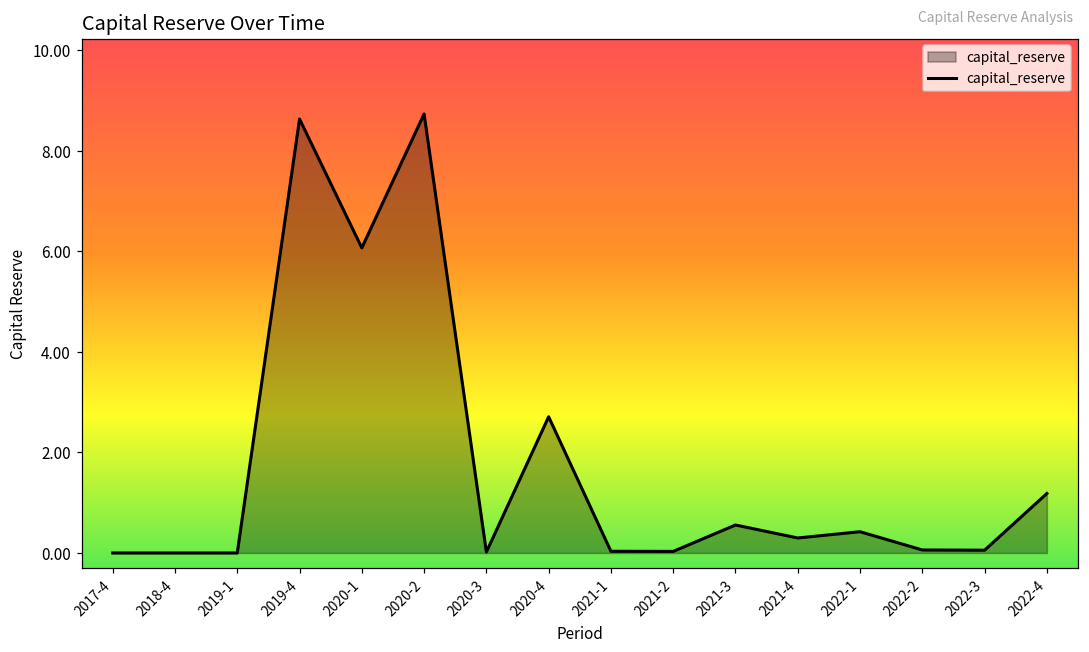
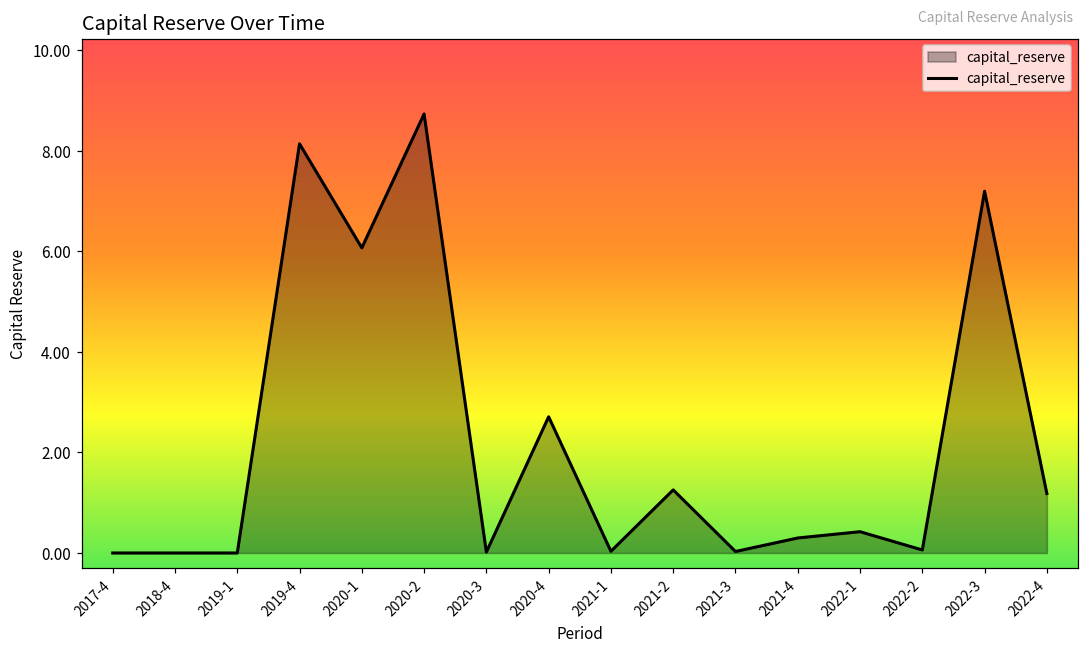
  {
    "2017-4": 0.0,
    "2018-4": 0.0,
    "2019-1": 0.0,
-   "2019-4": 8.6,
+   "2019-4": 8.1,
    "2020-1": 6.1,
    "2020-2": 8.7,
    "2020-3": 0.0,
    "2020-4": 2.7,
    "2021-1": 0.0,
-   "2021-2": 0.0,
-   "2021-3": 0.6,
+   "2021-2": 1.3,
+   "2021-3": 0.0,
    "2021-4": 0.3,
    "2022-1": 0.4,
    "2022-2": 0.1,
-   "2022-3": 0.1,
+   "2022-3": 7.2,
    "2022-4": 1.2
  }
